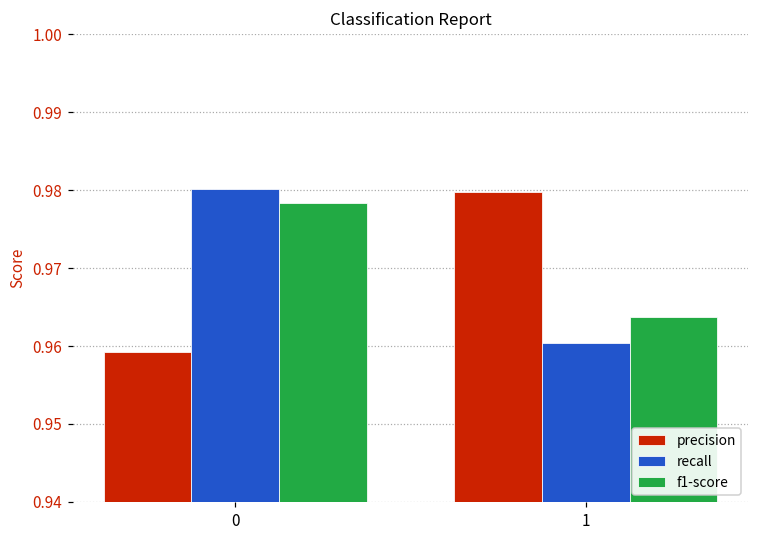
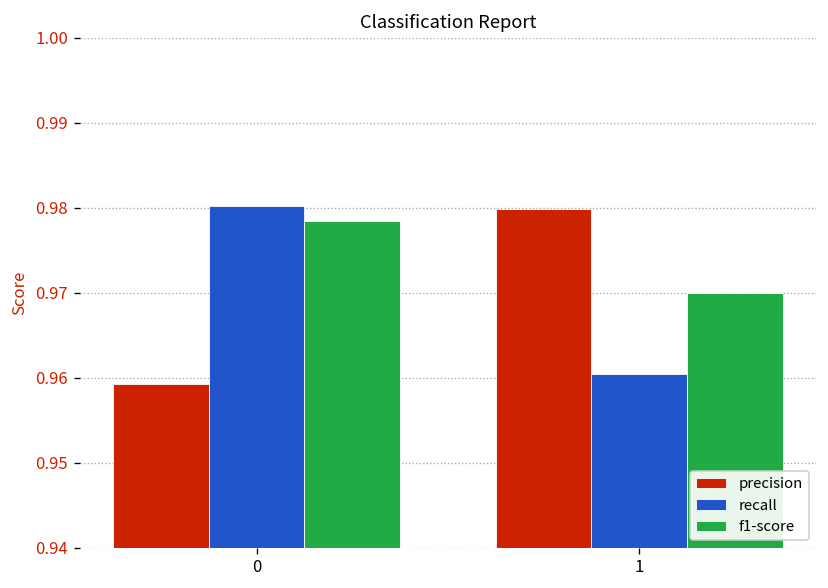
  {
    "precision": {
      "0": 0.959,
      "1": 0.980
    },
    "recall": {
      "0": 0.980,
      "1": 0.960
    },
    "f1-score": {
      "0": 0.978,
-     "1": 0.964
+     "1": 0.970
    }
  }
